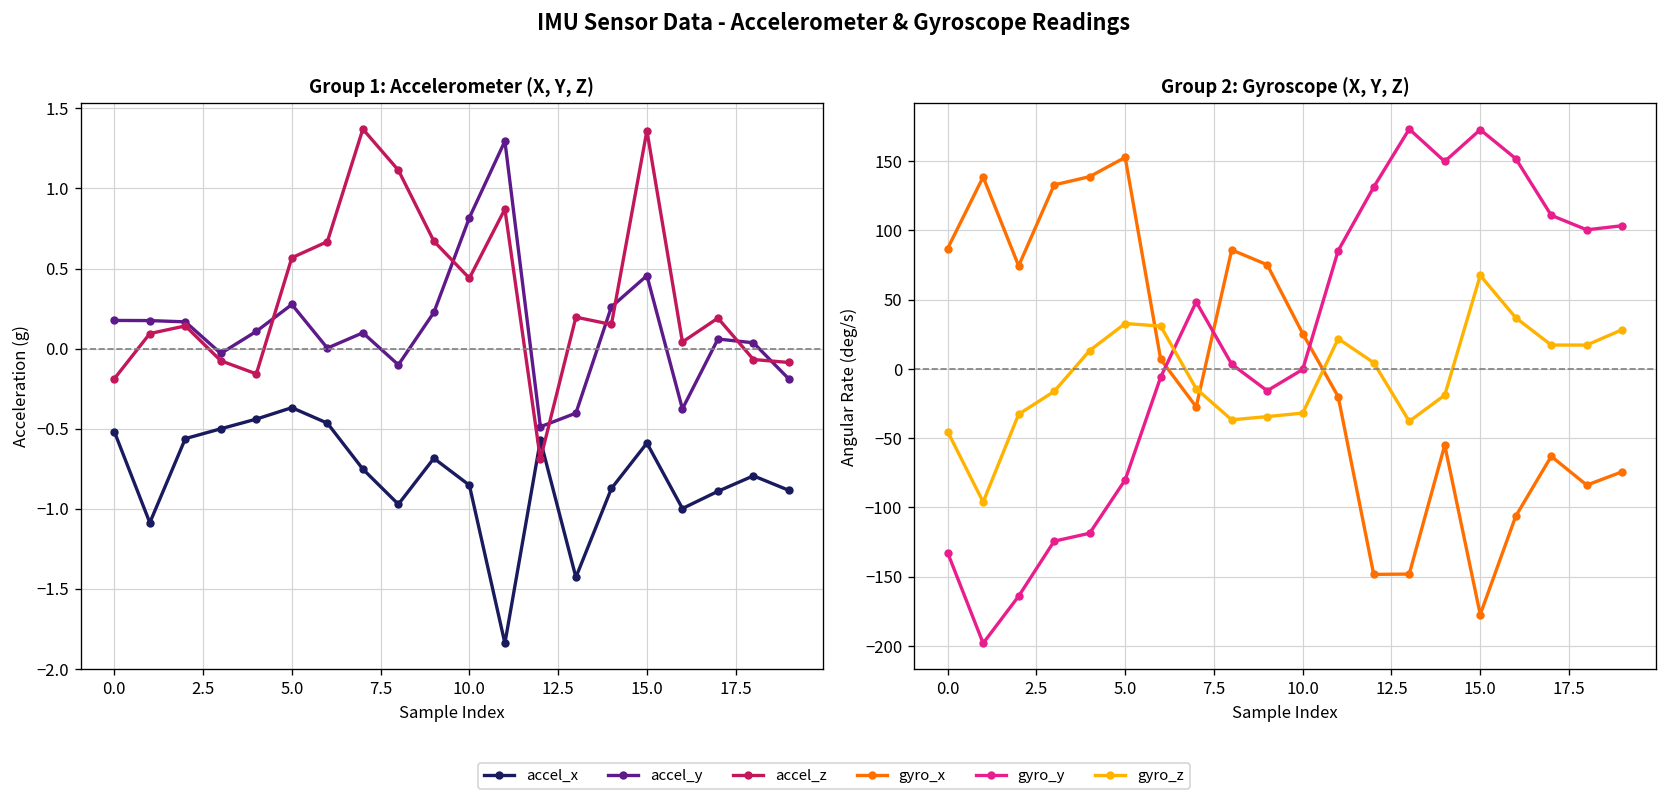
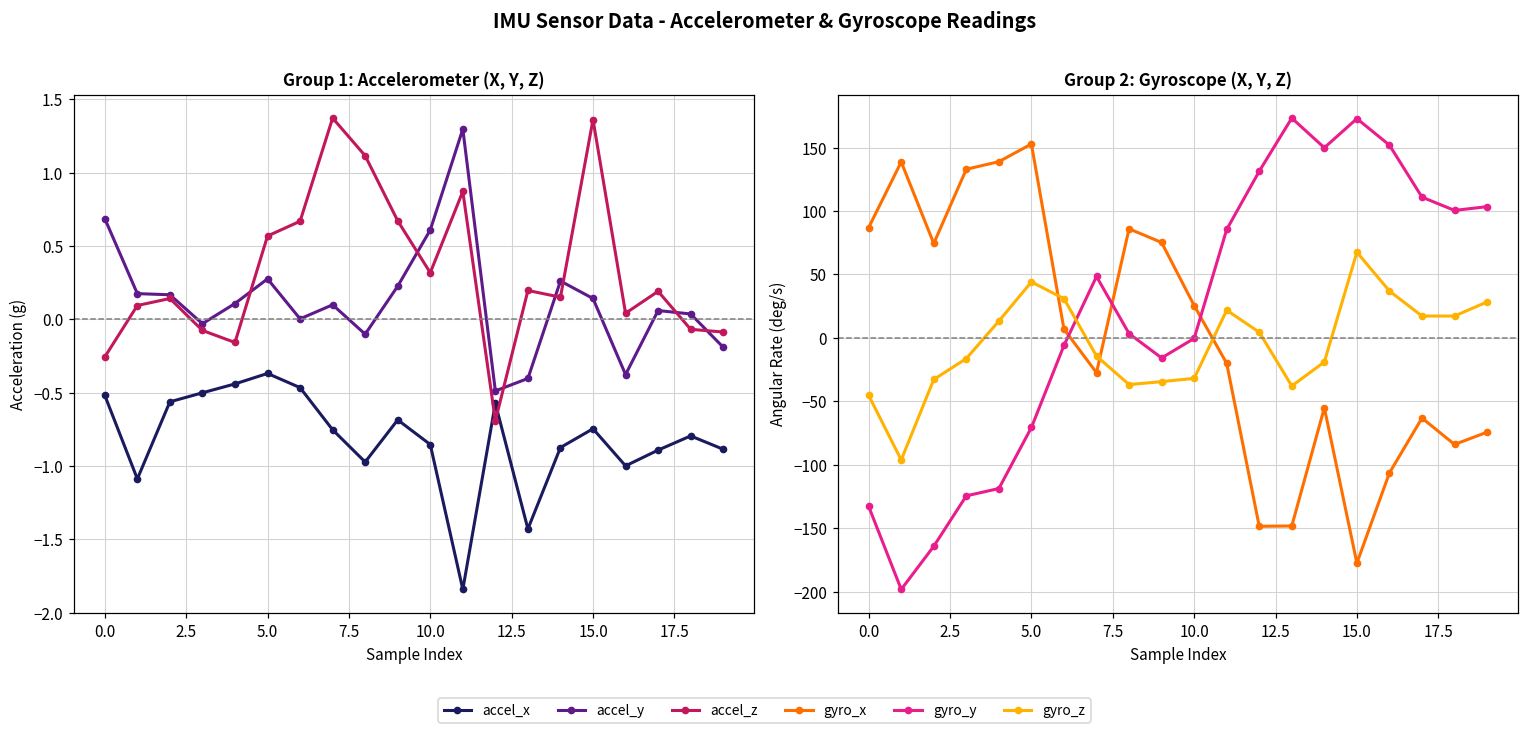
  {
    "Group 1: Accelerometer (X, Y, Z)": {
      "accel_x": {
        "0.0": -0.52,
        "5.0": -0.37,
        "10.0": -0.85,
-       "15.0": -0.59
+       "15.0": -0.75
      },
      "accel_y": {
-       "0.0": 0.18,
+       "0.0": 0.69,
        "5.0": 0.28,
-       "10.0": 0.82,
-       "15.0": 0.46
+       "10.0": 0.61,
+       "15.0": 0.14
      },
      "accel_z": {
-       "0.0": -0.19,
+       "0.0": -0.26,
        "5.0": 0.57,
-       "10.0": 0.44,
+       "10.0": 0.32,
        "15.0": 1.36
      }
    },
    "Group 2: Gyroscope (X, Y, Z)": {
      "gyro_x": {
        "0.0": 87,
        "5.0": 153,
        "10.0": 26,
        "15.0": -177
      },
      "gyro_y": {
        "0.0": -133,
-       "5.0": -80,
+       "5.0": -71,
        "10.0": 0,
        "15.0": 173
      },
      "gyro_z": {
        "0.0": -45,
-       "5.0": 33,
+       "5.0": 44,
        "10.0": -32,
        "15.0": 67
      }
    }
  }
